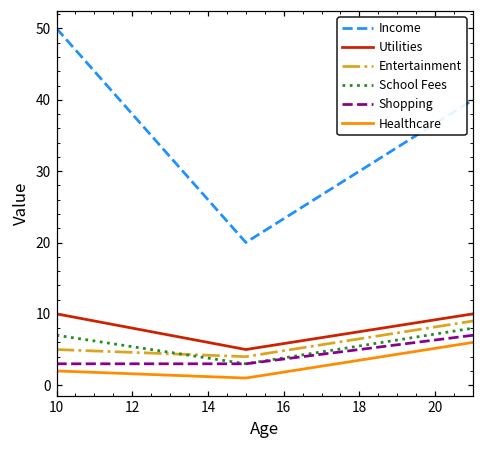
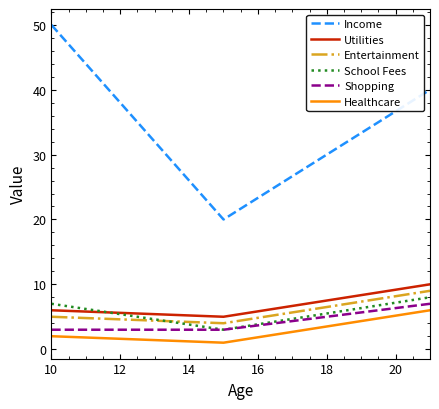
  {
    "Income": {
      "10": 50
    },
    "Utilities": {
-     "10": 10
+     "10": 6
    },
    "School Fees": {
      "10": 7
    },
    "Shopping": {
      "10": 3
    }
  }
